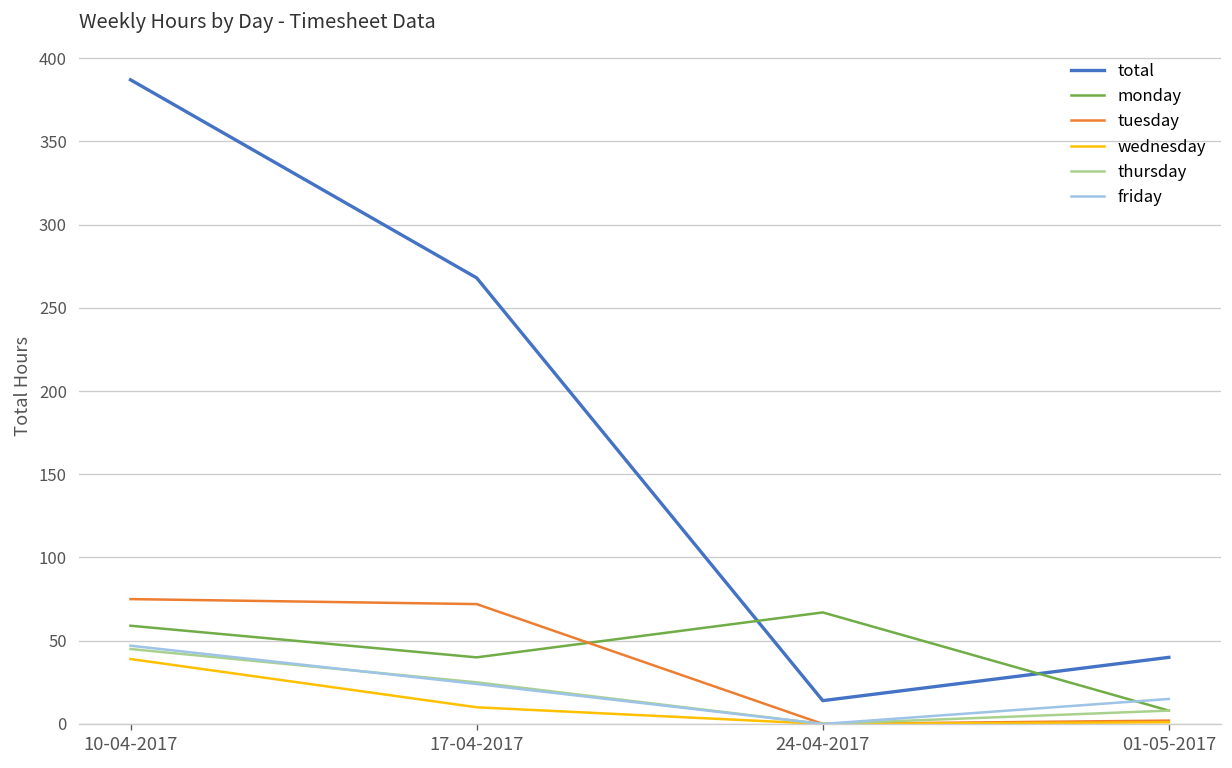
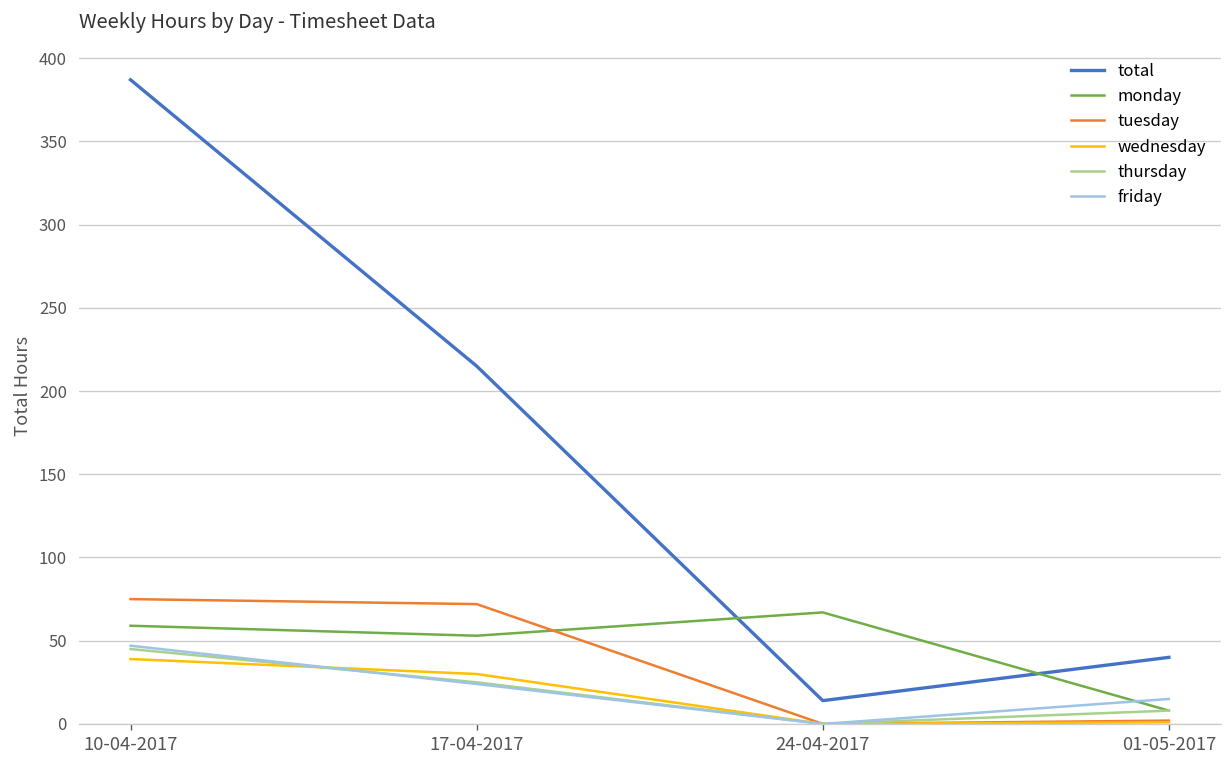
  {
    "total": {
      "10-04-2017": 387,
-     "17-04-2017": 268,
+     "17-04-2017": 215,
      "24-04-2017": 14,
      "01-05-2017": 40
    },
    "monday": {
      "10-04-2017": 59,
-     "17-04-2017": 40,
+     "17-04-2017": 53,
      "24-04-2017": 67
    },
    "tuesday": {
      "10-04-2017": 75,
      "17-04-2017": 72
    },
    "wednesday": {
      "10-04-2017": 39,
-     "17-04-2017": 10
+     "17-04-2017": 30
    },
    "thursday": {
      "10-04-2017": 45
    },
    "friday": {
      "10-04-2017": 47,
      "01-05-2017": 15
    }
  }
